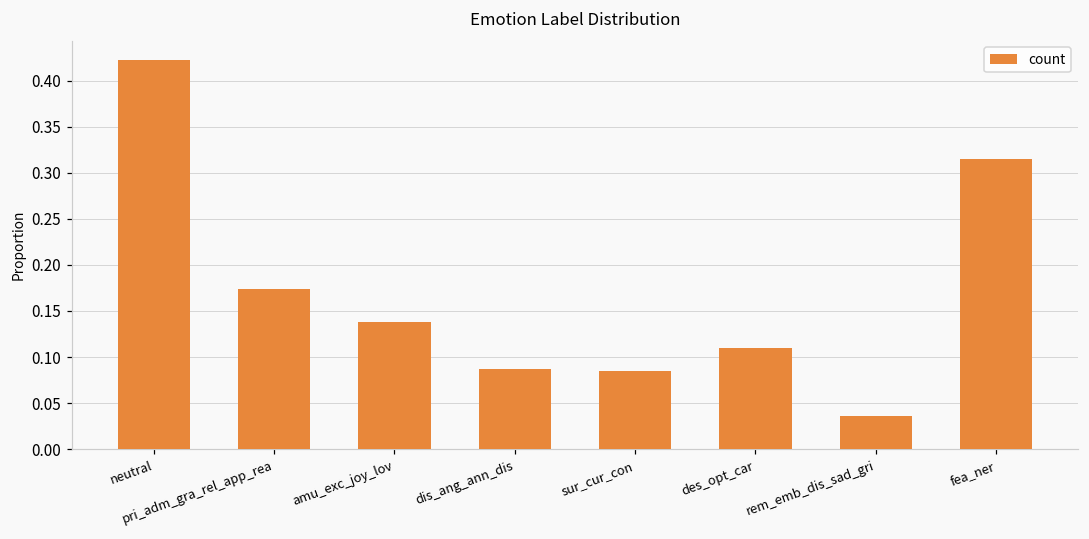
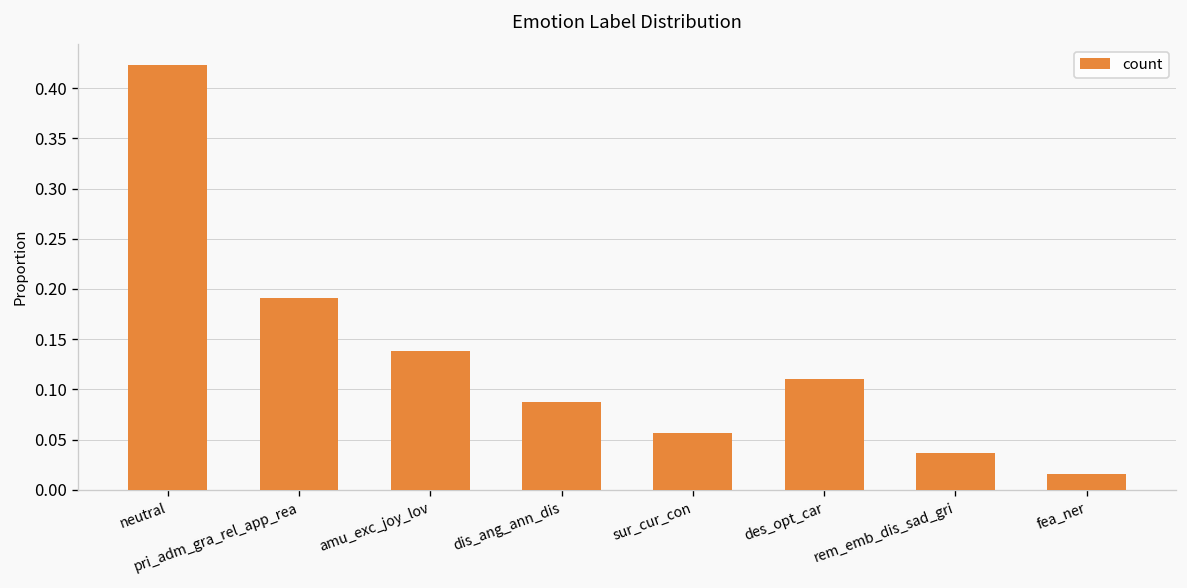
  {
    "neutral": 0.42,
-   "pri_adm_gra_rel_app_rea": 0.17,
+   "pri_adm_gra_rel_app_rea": 0.19,
    "amu_exc_joy_lov": 0.14,
    "dis_ang_ann_dis": 0.09,
-   "sur_cur_con": 0.08,
+   "sur_cur_con": 0.06,
    "des_opt_car": 0.11,
    "rem_emb_dis_sad_gri": 0.04,
-   "fea_ner": 0.32
+   "fea_ner": 0.02
  }
